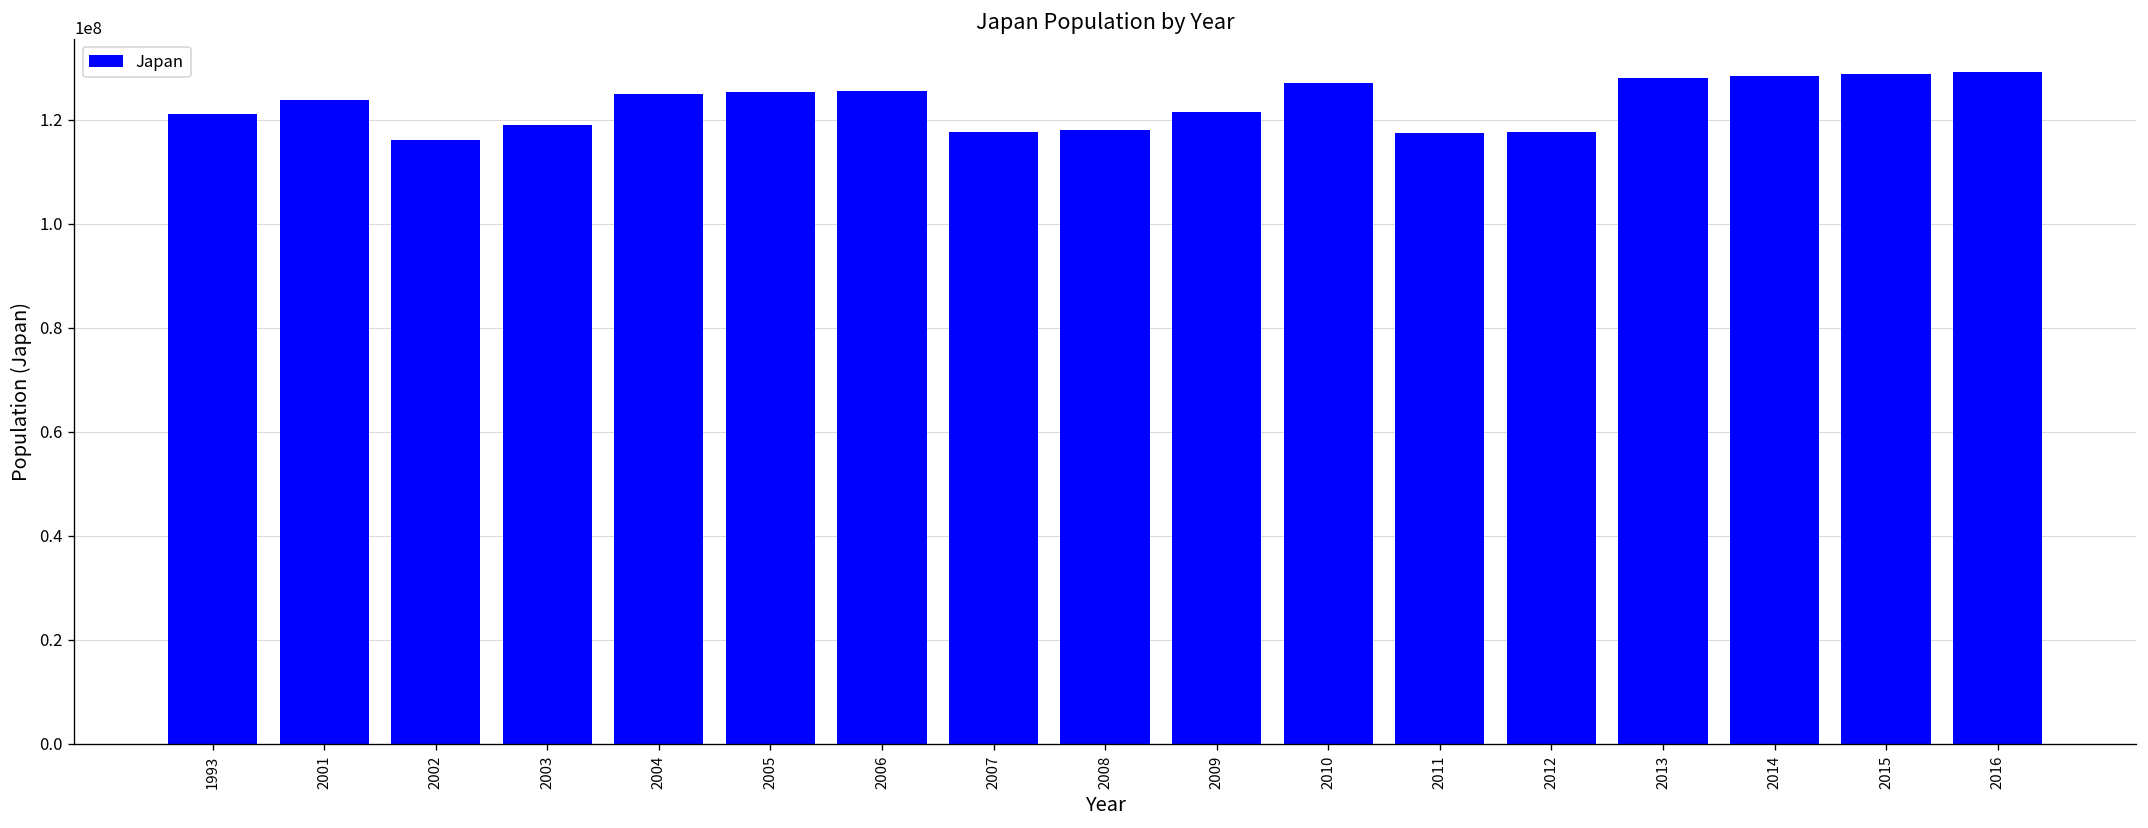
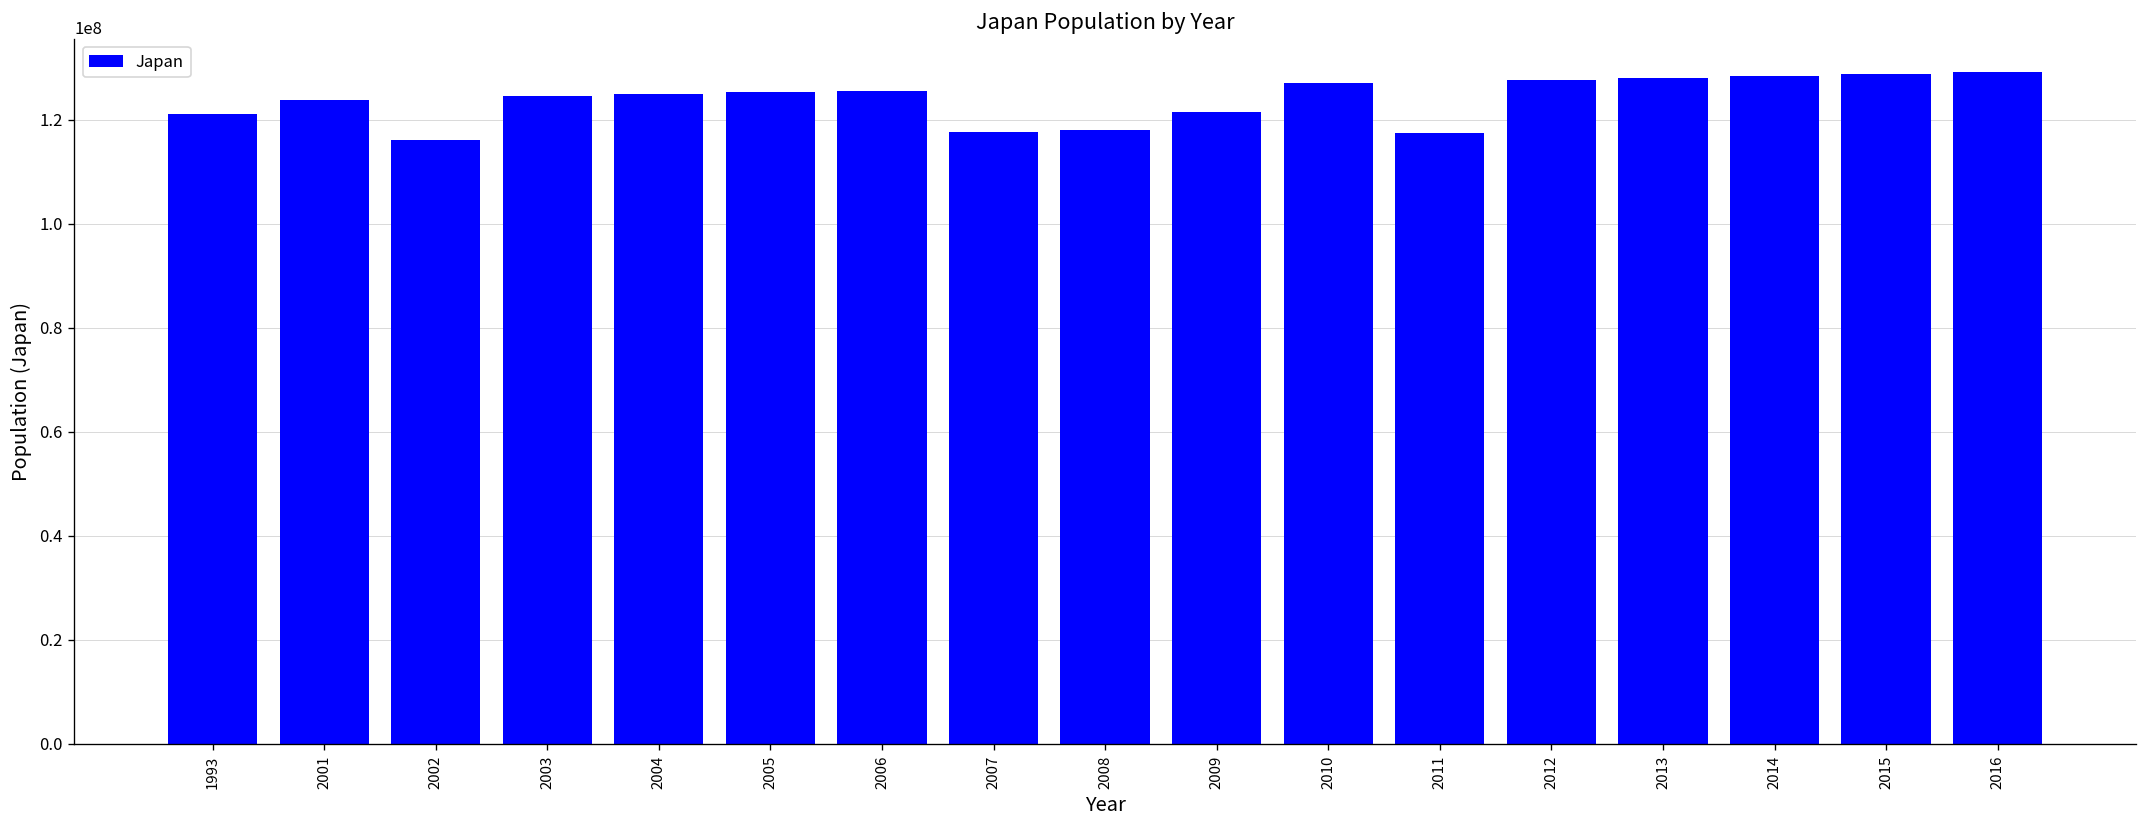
  {
    "1993": 121000000,
    "2001": 124000000,
    "2002": 116000000,
-   "2003": 119000000,
+   "2003": 125000000,
    "2004": 125000000,
    "2005": 125000000,
    "2006": 126000000,
    "2007": 118000000,
    "2008": 118000000,
    "2009": 121000000,
    "2010": 127000000,
    "2011": 117000000,
-   "2012": 118000000,
+   "2012": 128000000,
    "2013": 128000000,
    "2014": 128000000,
    "2015": 129000000,
    "2016": 129000000
  }
